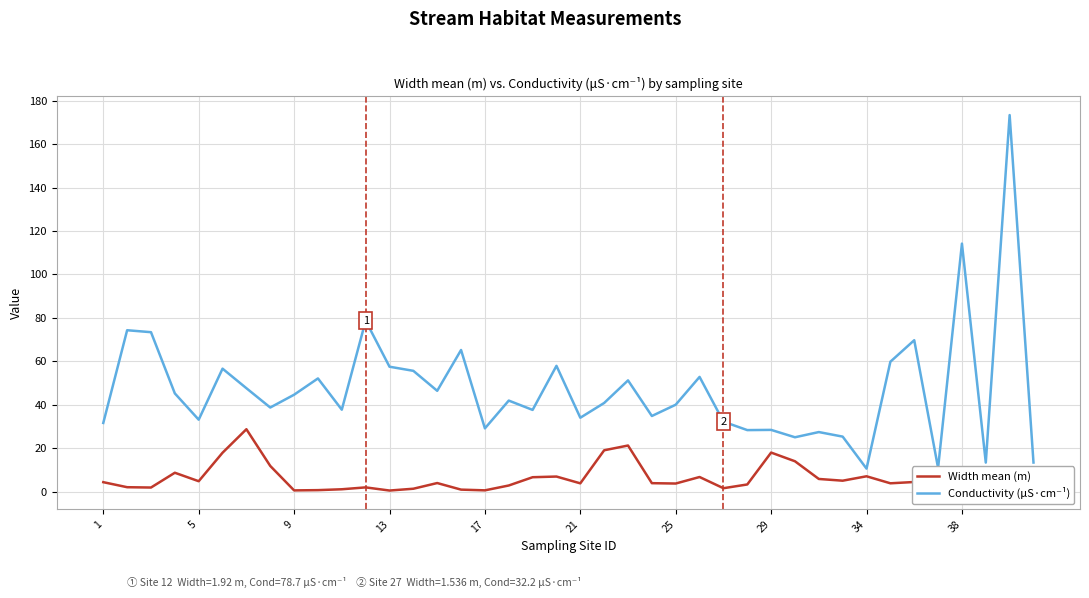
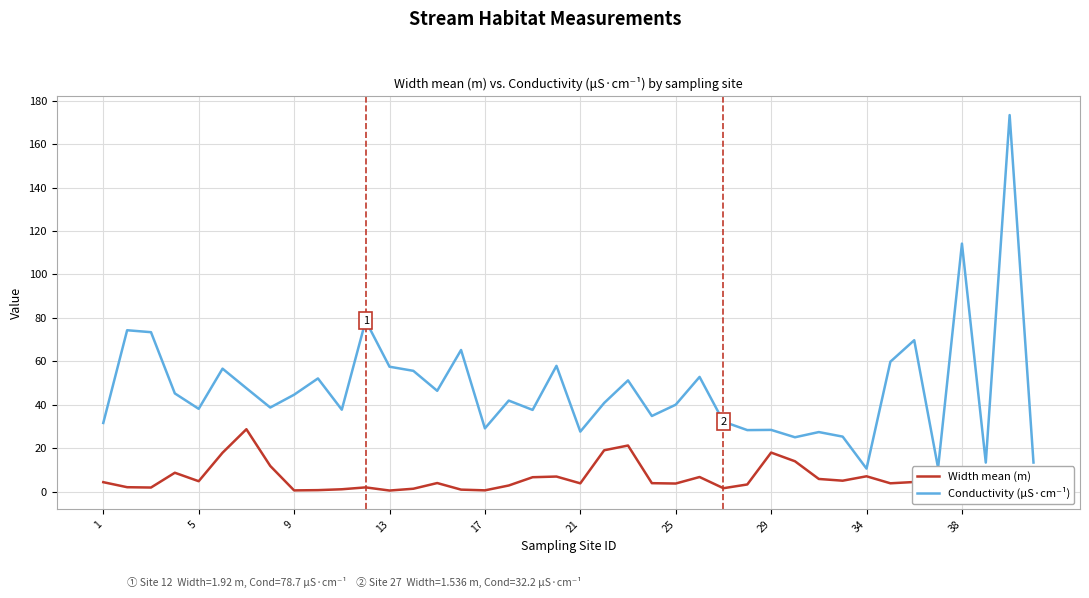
  {
    "Width mean (m)": {
      "1": 4,
      "5": 5,
      "9": 1,
      "13": 0,
      "17": 1,
      "21": 4,
      "25": 4,
      "29": 18,
      "34": 7
    },
    "Conductivity (μS·cm⁻¹)": {
      "1": 32,
-     "5": 33,
+     "5": 38,
      "9": 45,
      "13": 58,
      "17": 29,
-     "21": 34,
+     "21": 28,
      "25": 40,
      "29": 28,
      "34": 11,
      "38": 114
    }
  }
